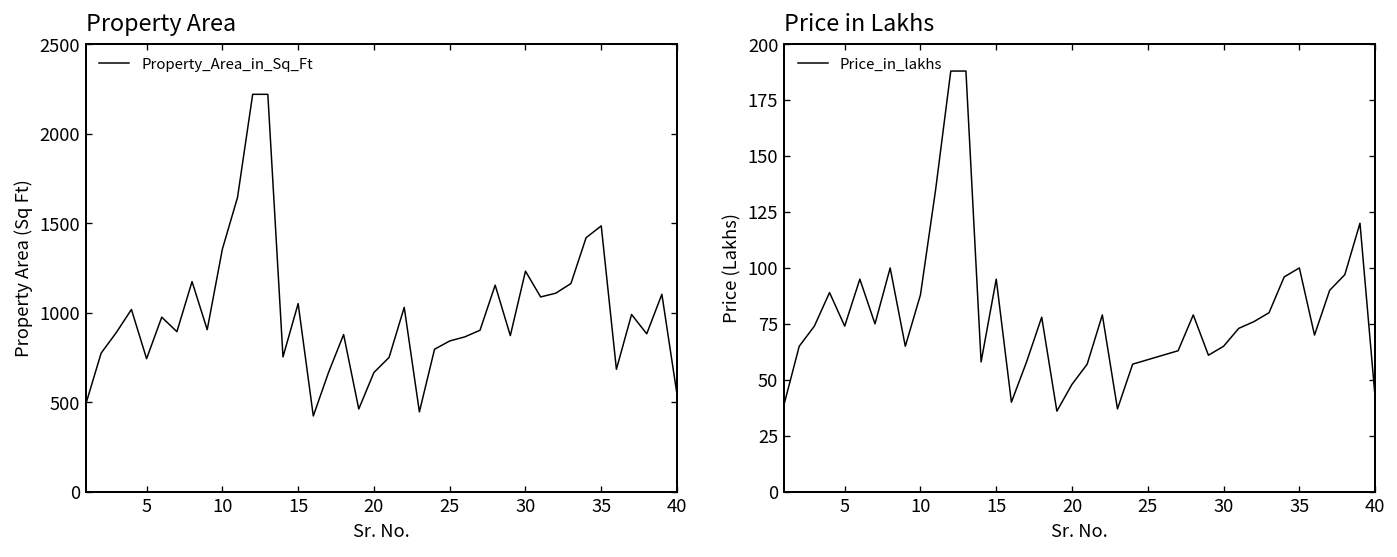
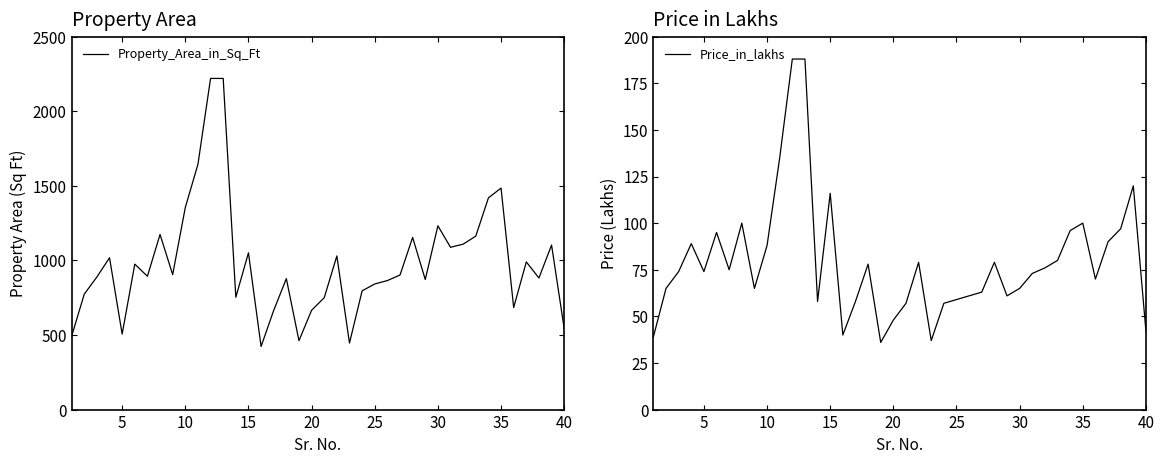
  {
    "Property Area": {
-     "5": 740,
+     "5": 510,
      "10": 1360,
      "15": 1050,
      "20": 670,
      "25": 840,
      "30": 1230,
      "35": 1490,
      "40": 540
    },
    "Price in Lakhs": {
      "5": 74,
      "10": 88,
-     "15": 95,
+     "15": 116,
      "20": 48,
      "25": 59,
      "30": 65,
      "35": 100,
      "40": 42
    }
  }
